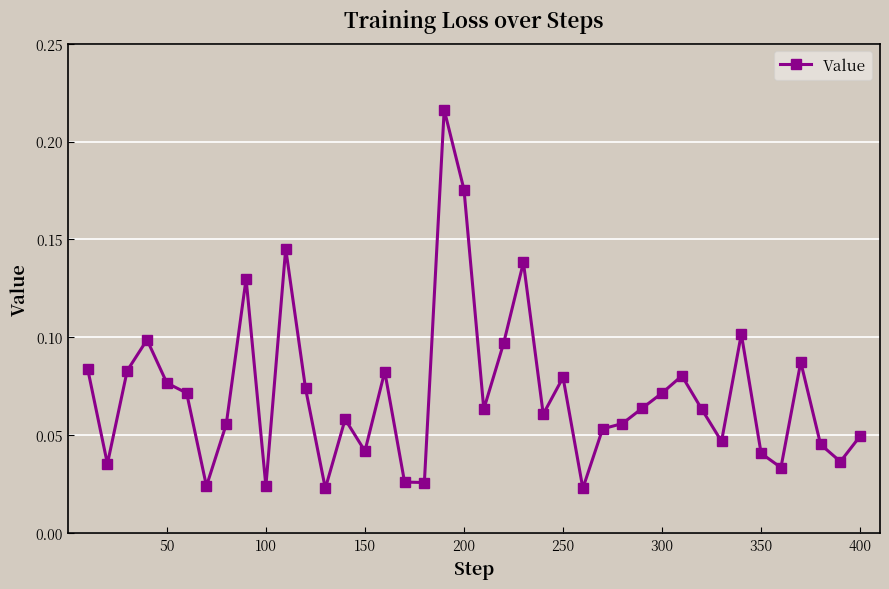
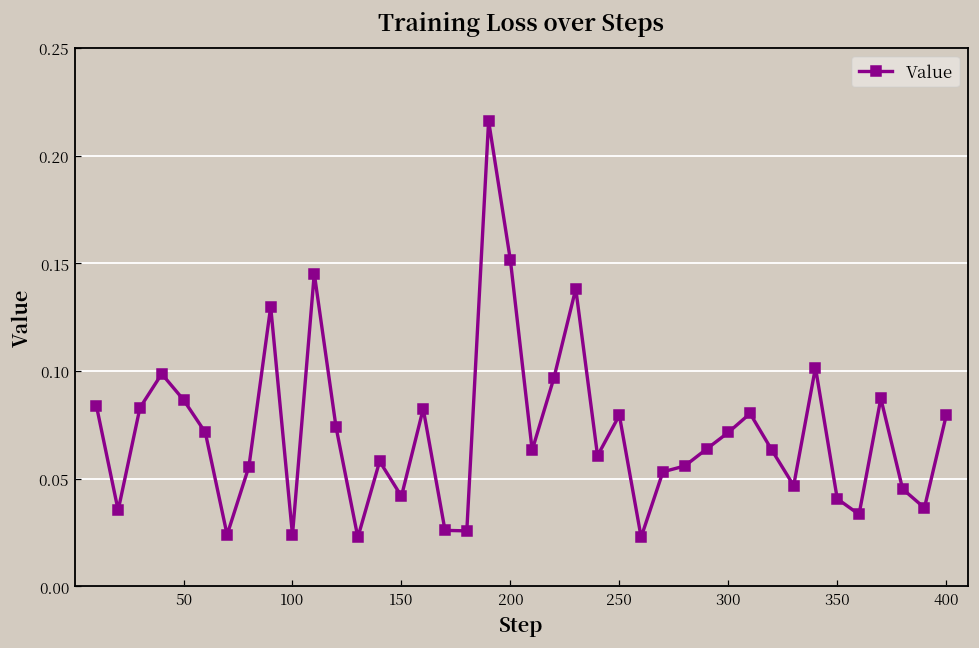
  {
-   "50": 0.077,
+   "50": 0.087,
    "100": 0.024,
    "150": 0.042,
-   "200": 0.175,
+   "200": 0.152,
    "250": 0.079,
    "300": 0.071,
    "350": 0.041,
-   "400": 0.050
+   "400": 0.079
  }
